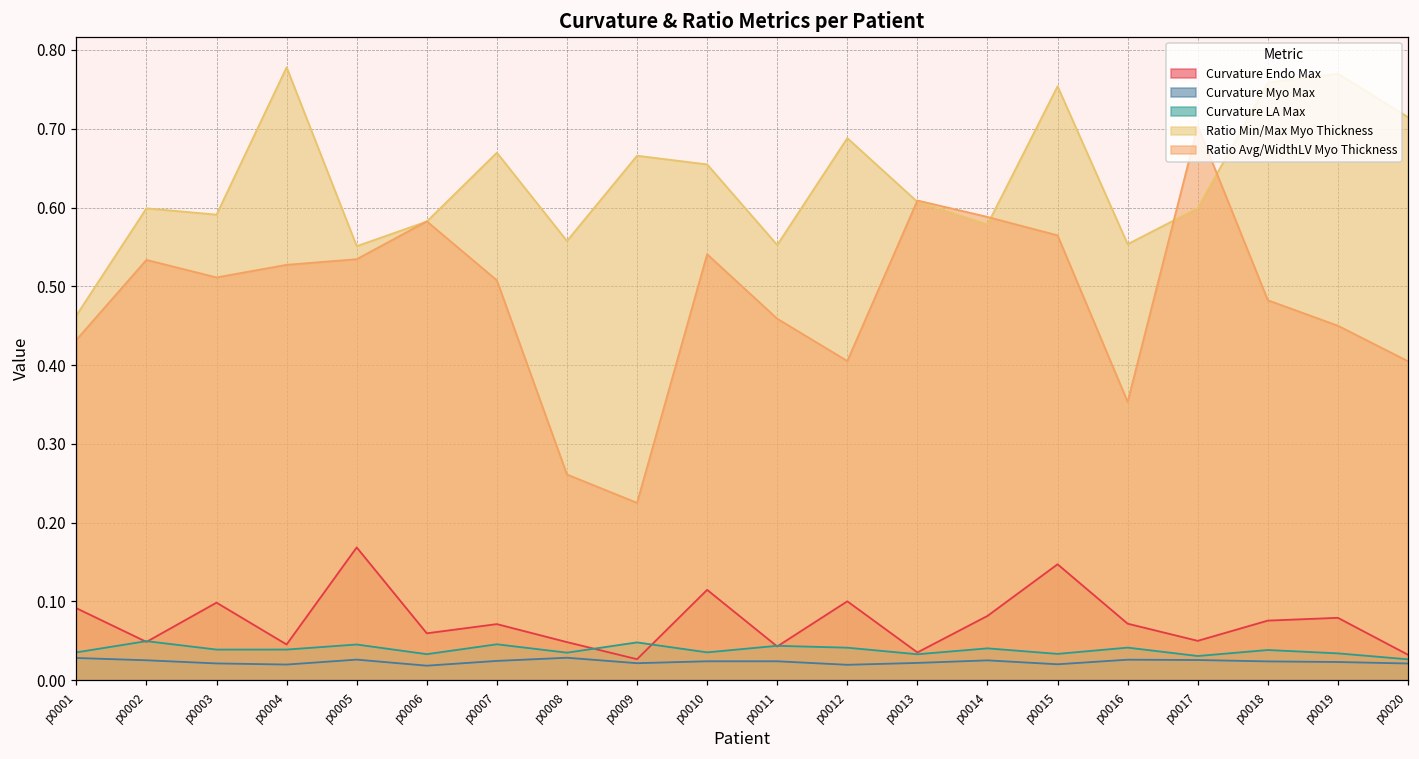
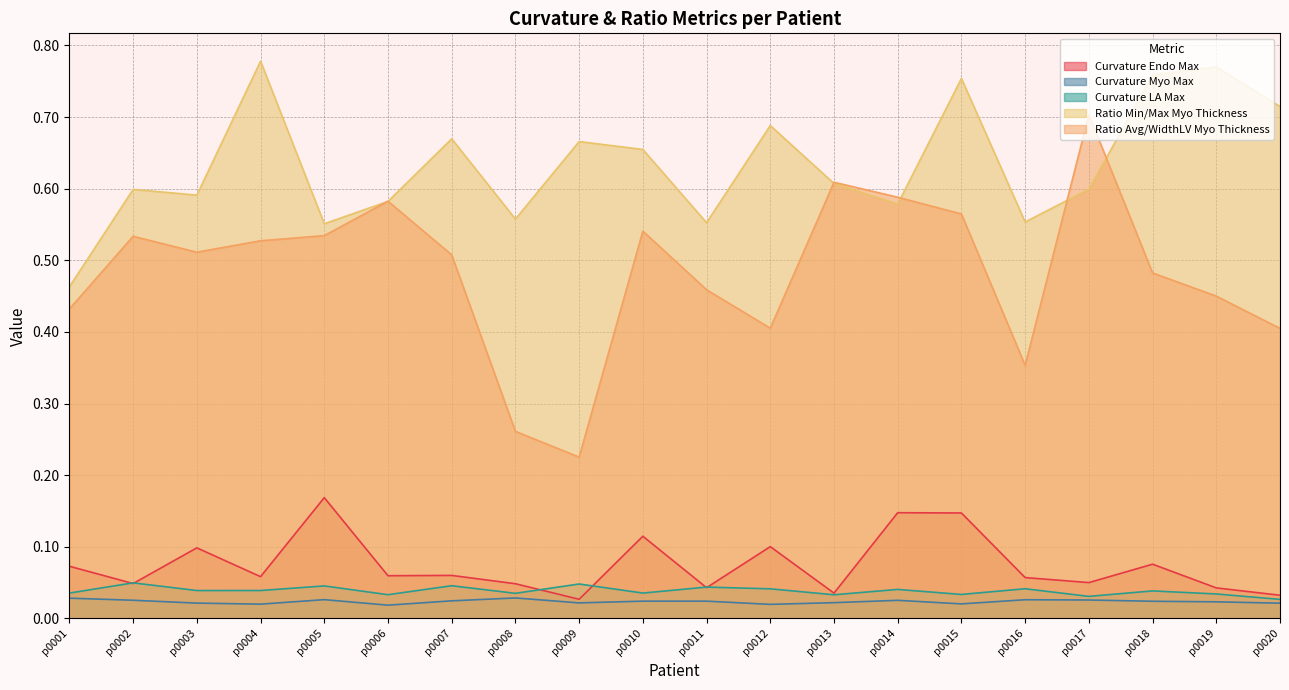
  {
    "Curvature Endo Max": {
-     "p0001": 0.09,
+     "p0001": 0.07,
      "p0003": 0.10,
-     "p0004": 0.05,
+     "p0004": 0.06,
      "p0005": 0.17,
      "p0006": 0.06,
-     "p0007": 0.07,
+     "p0007": 0.06,
      "p0008": 0.05,
      "p0009": 0.03,
      "p0010": 0.11,
      "p0012": 0.10,
-     "p0014": 0.08,
+     "p0014": 0.15,
      "p0015": 0.15,
-     "p0016": 0.07,
+     "p0016": 0.06,
      "p0017": 0.05,
      "p0018": 0.08,
-     "p0019": 0.08,
+     "p0019": 0.04,
      "p0020": 0.03
    }
  }
